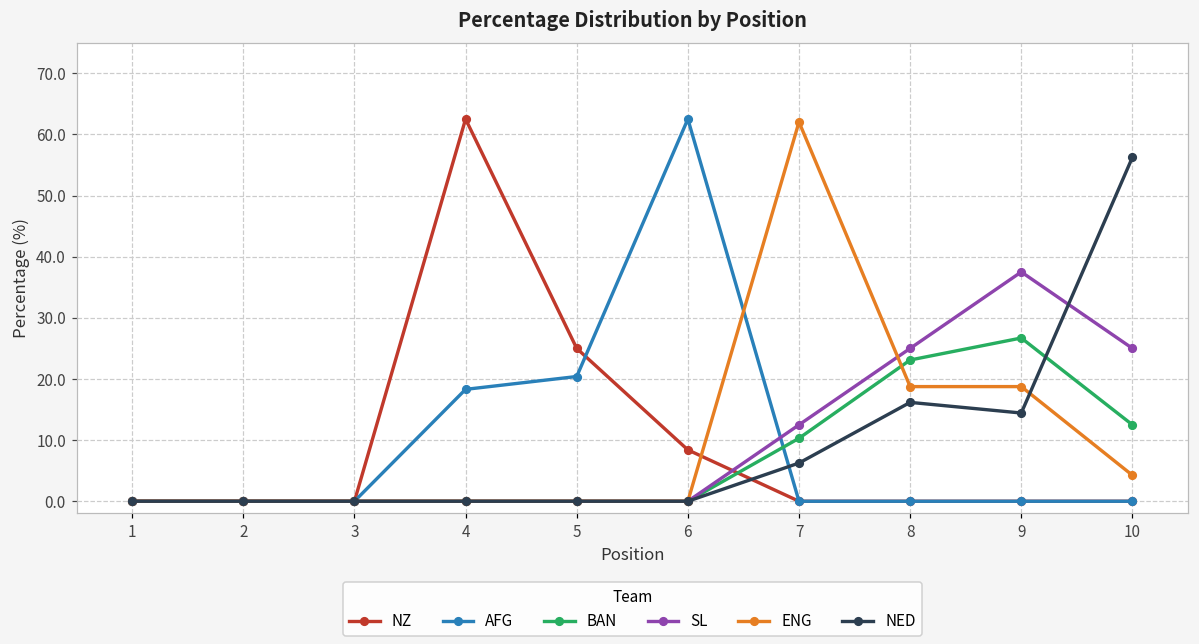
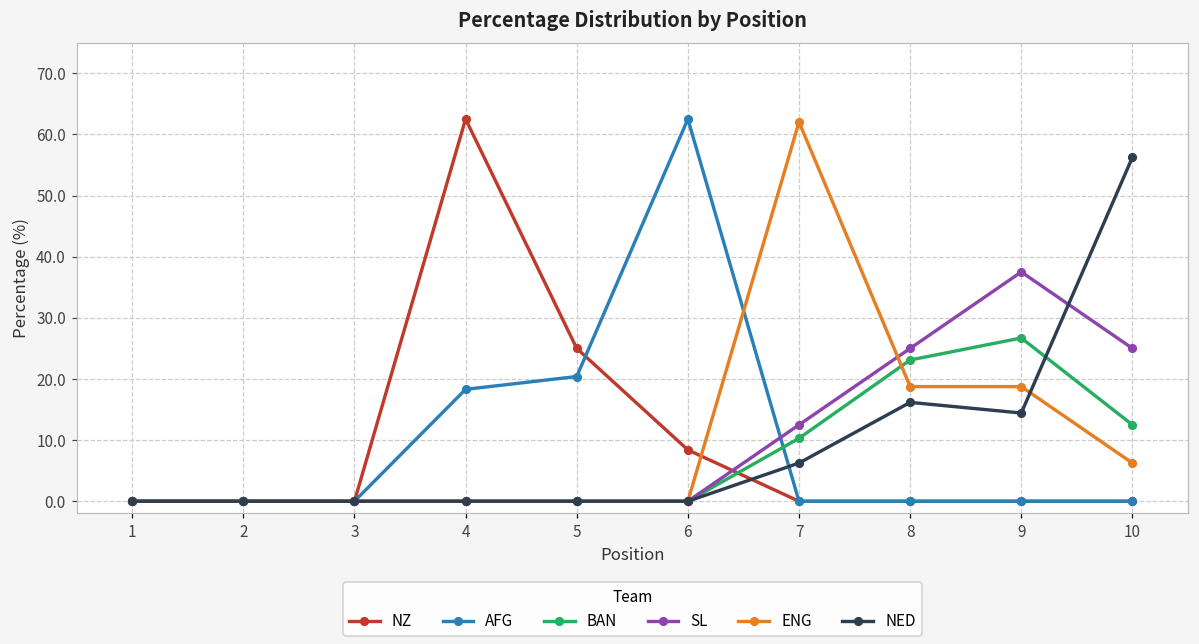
  {
    "NZ": {
      "4": 63,
      "5": 25,
      "6": 8
    },
    "AFG": {
      "4": 18,
      "5": 20,
      "6": 63
    },
    "BAN": {
      "7": 10,
      "8": 23,
      "9": 27,
      "10": 13
    },
    "SL": {
      "7": 13,
      "8": 25,
      "9": 38,
      "10": 25
    },
    "ENG": {
      "7": 62,
      "8": 19,
      "9": 19,
-     "10": 4
+     "10": 6
    },
    "NED": {
      "7": 6,
      "8": 16,
      "9": 14,
      "10": 56
    }
  }
